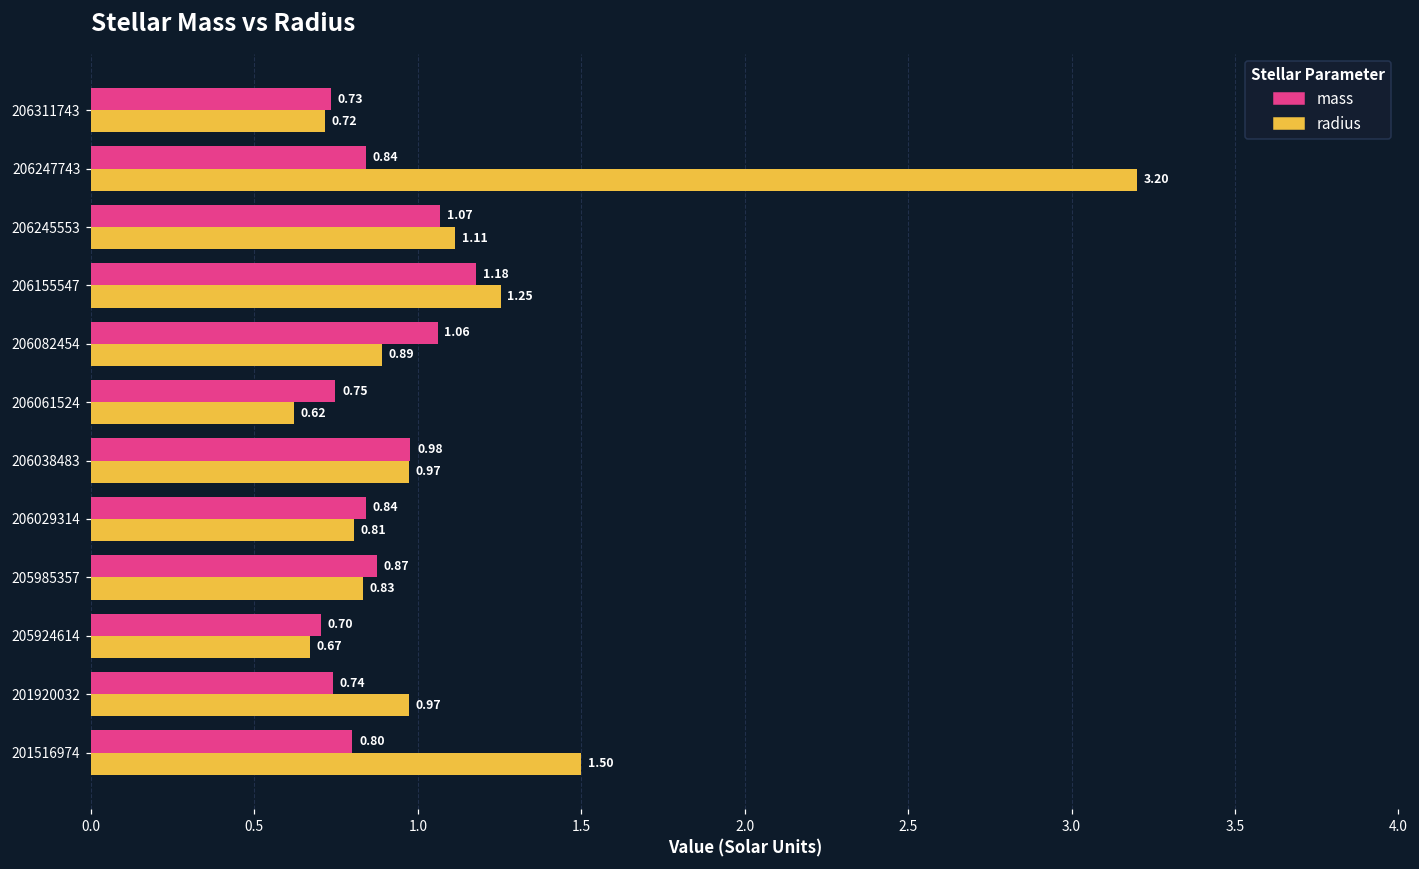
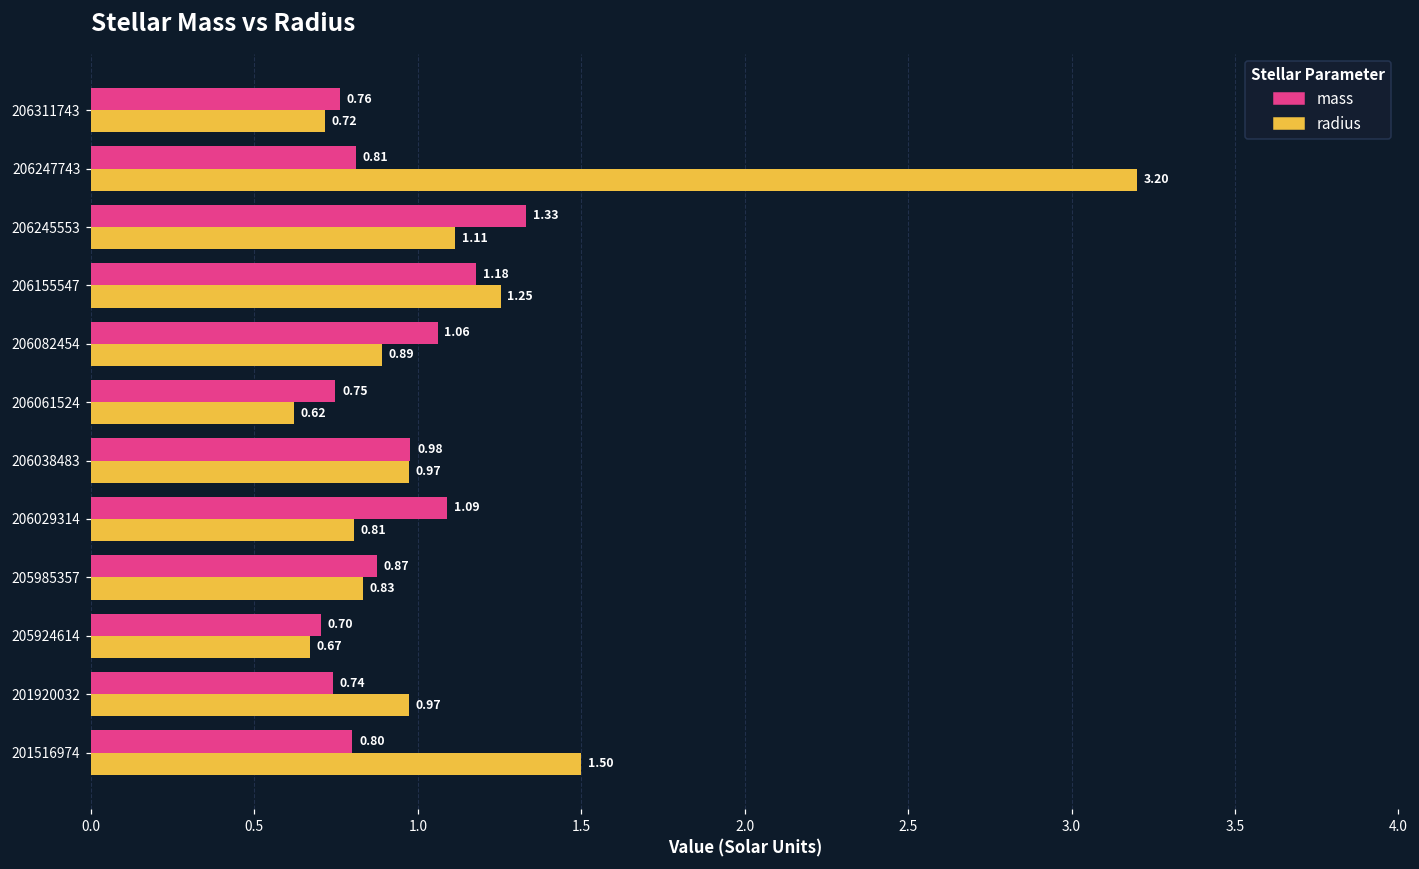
  {
    "mass": {
-     "206311743": 0.73,
-     "206247743": 0.84,
-     "206245553": 1.07,
+     "206311743": 0.76,
+     "206247743": 0.81,
+     "206245553": 1.33,
      "206155547": 1.18,
      "206082454": 1.06,
      "206061524": 0.75,
      "206038483": 0.98,
-     "206029314": 0.84,
+     "206029314": 1.09,
      "205985357": 0.87,
      "205924614": 0.70,
      "201920032": 0.74,
      "201516974": 0.80
    },
    "radius": {
      "206311743": 0.72,
      "206247743": 3.20,
      "206245553": 1.11,
      "206155547": 1.25,
      "206082454": 0.89,
      "206061524": 0.62,
      "206038483": 0.97,
      "206029314": 0.81,
      "205985357": 0.83,
      "205924614": 0.67,
      "201920032": 0.97,
      "201516974": 1.50
    }
  }
